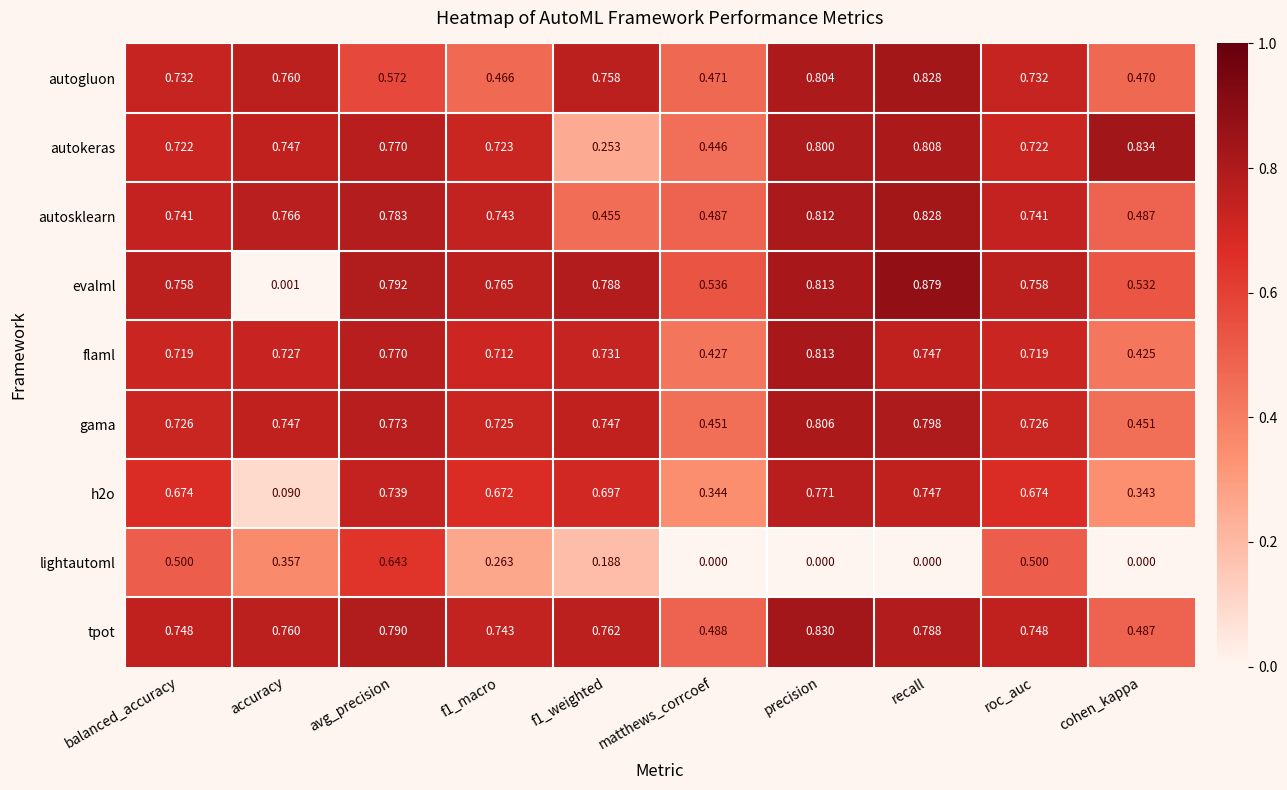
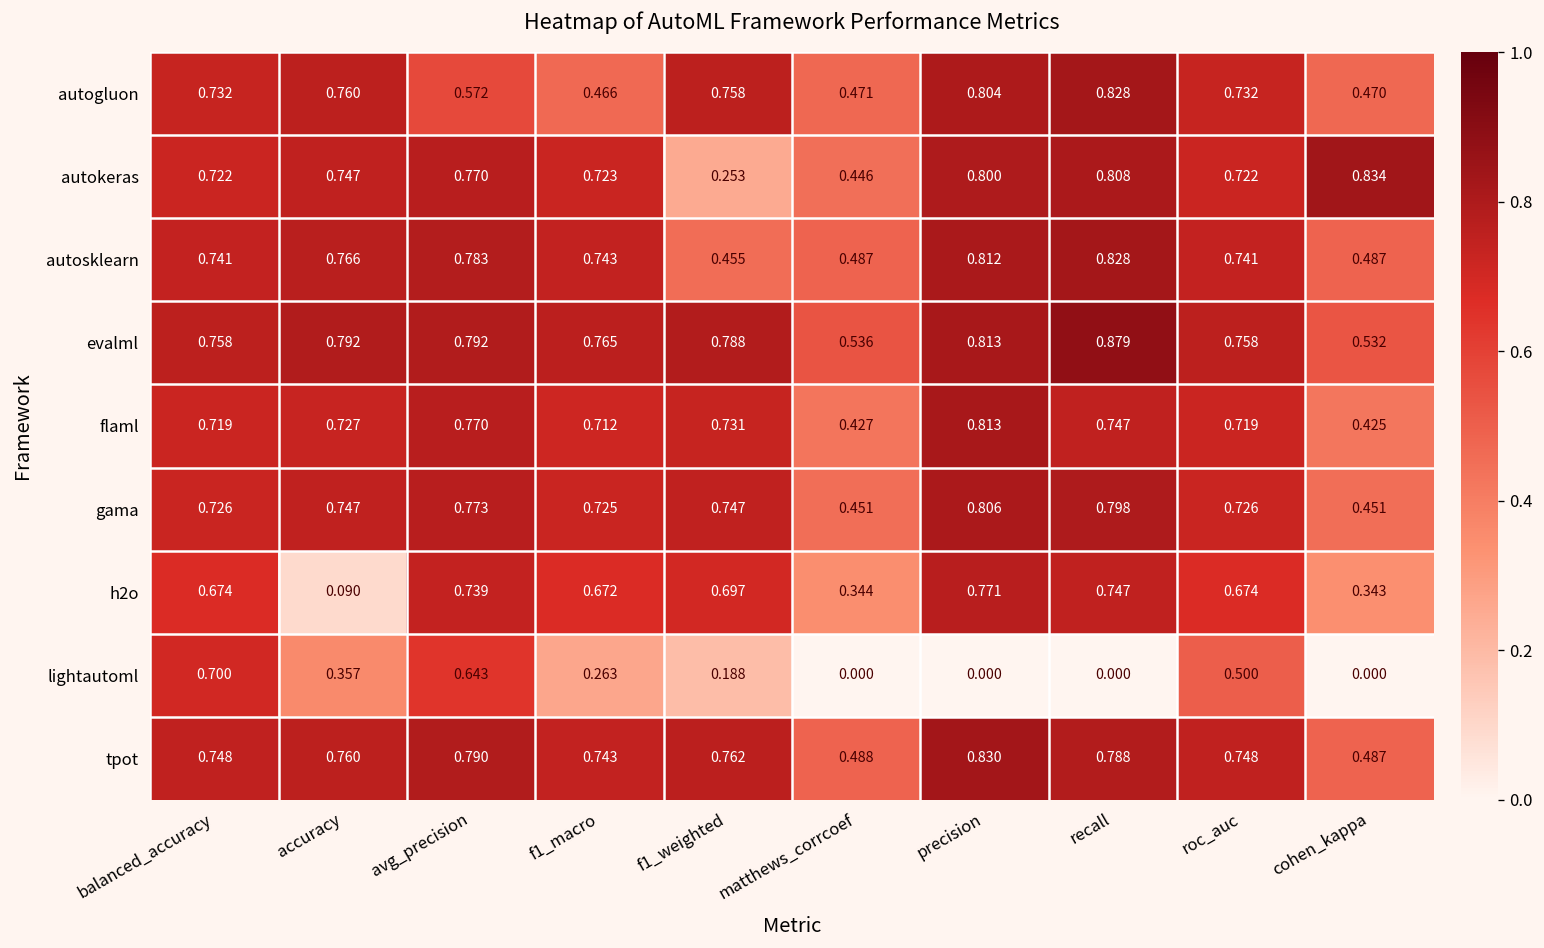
  {
    "autogluon": {
      "balanced_accuracy": 0.732,
      "accuracy": 0.760,
      "avg_precision": 0.572,
      "f1_macro": 0.466,
      "f1_weighted": 0.758,
      "matthews_corrcoef": 0.471,
      "precision": 0.804,
      "recall": 0.828,
      "roc_auc": 0.732,
      "cohen_kappa": 0.470
    },
    "autokeras": {
      "balanced_accuracy": 0.722,
      "accuracy": 0.747,
      "avg_precision": 0.770,
      "f1_macro": 0.723,
      "f1_weighted": 0.253,
      "matthews_corrcoef": 0.446,
      "precision": 0.800,
      "recall": 0.808,
      "roc_auc": 0.722,
      "cohen_kappa": 0.834
    },
    "autosklearn": {
      "balanced_accuracy": 0.741,
      "accuracy": 0.766,
      "avg_precision": 0.783,
      "f1_macro": 0.743,
      "f1_weighted": 0.455,
      "matthews_corrcoef": 0.487,
      "precision": 0.812,
      "recall": 0.828,
      "roc_auc": 0.741,
      "cohen_kappa": 0.487
    },
    "evalml": {
      "balanced_accuracy": 0.758,
-     "accuracy": 0.001,
+     "accuracy": 0.792,
      "avg_precision": 0.792,
      "f1_macro": 0.765,
      "f1_weighted": 0.788,
      "matthews_corrcoef": 0.536,
      "precision": 0.813,
      "recall": 0.879,
      "roc_auc": 0.758,
      "cohen_kappa": 0.532
    },
    "flaml": {
      "balanced_accuracy": 0.719,
      "accuracy": 0.727,
      "avg_precision": 0.770,
      "f1_macro": 0.712,
      "f1_weighted": 0.731,
      "matthews_corrcoef": 0.427,
      "precision": 0.813,
      "recall": 0.747,
      "roc_auc": 0.719,
      "cohen_kappa": 0.425
    },
    "gama": {
      "balanced_accuracy": 0.726,
      "accuracy": 0.747,
      "avg_precision": 0.773,
      "f1_macro": 0.725,
      "f1_weighted": 0.747,
      "matthews_corrcoef": 0.451,
      "precision": 0.806,
      "recall": 0.798,
      "roc_auc": 0.726,
      "cohen_kappa": 0.451
    },
    "h2o": {
      "balanced_accuracy": 0.674,
      "accuracy": 0.090,
      "avg_precision": 0.739,
      "f1_macro": 0.672,
      "f1_weighted": 0.697,
      "matthews_corrcoef": 0.344,
      "precision": 0.771,
      "recall": 0.747,
      "roc_auc": 0.674,
      "cohen_kappa": 0.343
    },
    "lightautoml": {
-     "balanced_accuracy": 0.500,
+     "balanced_accuracy": 0.700,
      "accuracy": 0.357,
      "avg_precision": 0.643,
      "f1_macro": 0.263,
      "f1_weighted": 0.188,
      "matthews_corrcoef": 0.000,
      "precision": 0.000,
      "recall": 0.000,
      "roc_auc": 0.500,
      "cohen_kappa": 0.000
    },
    "tpot": {
      "balanced_accuracy": 0.748,
      "accuracy": 0.760,
      "avg_precision": 0.790,
      "f1_macro": 0.743,
      "f1_weighted": 0.762,
      "matthews_corrcoef": 0.488,
      "precision": 0.830,
      "recall": 0.788,
      "roc_auc": 0.748,
      "cohen_kappa": 0.487
    }
  }
